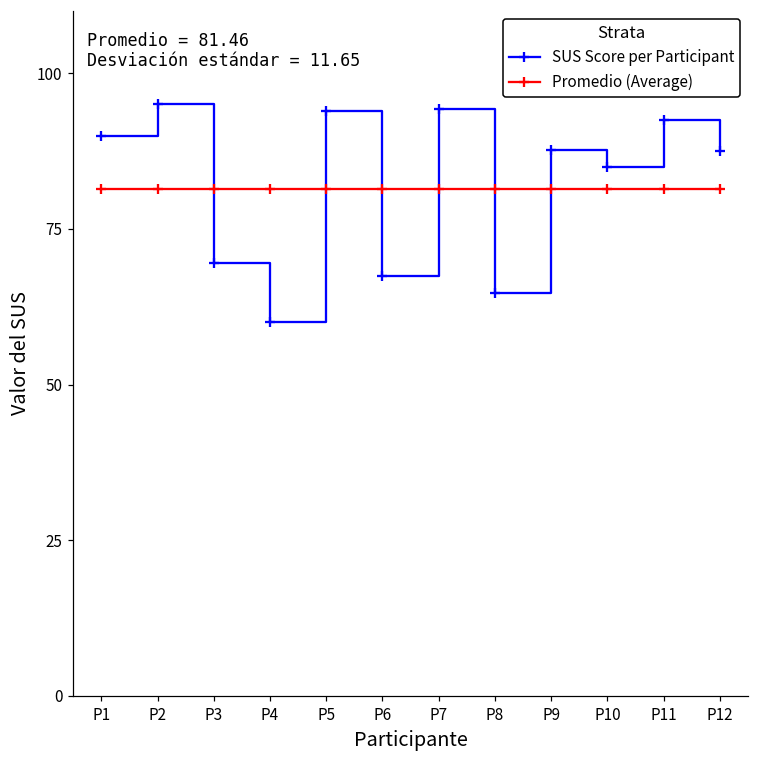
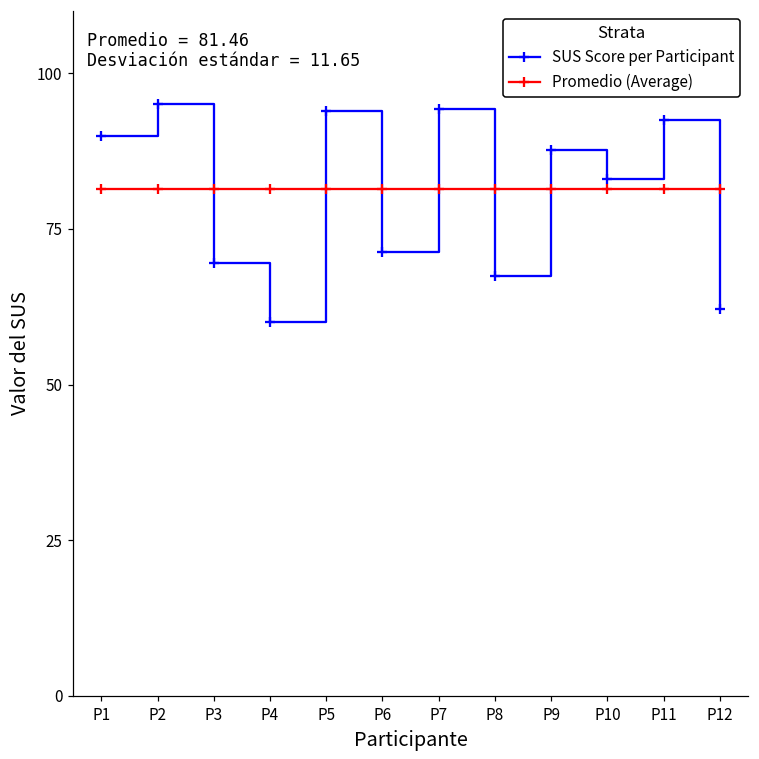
  {
    "SUS Score per Participant": {
      "P1": 90,
      "P2": 95,
      "P3": 70,
      "P4": 60,
      "P5": 94,
-     "P6": 68,
+     "P6": 71,
      "P7": 94,
-     "P8": 65,
+     "P8": 68,
      "P9": 88,
-     "P10": 85,
+     "P10": 83,
      "P11": 93,
-     "P12": 88
+     "P12": 62
    },
    "Promedio (Average)": {
      "P1": 81,
      "P2": 81,
      "P3": 81,
      "P4": 81,
      "P5": 81,
      "P6": 81,
      "P7": 81,
      "P8": 81,
      "P9": 81,
      "P10": 81,
      "P11": 81,
      "P12": 81
    }
  }
